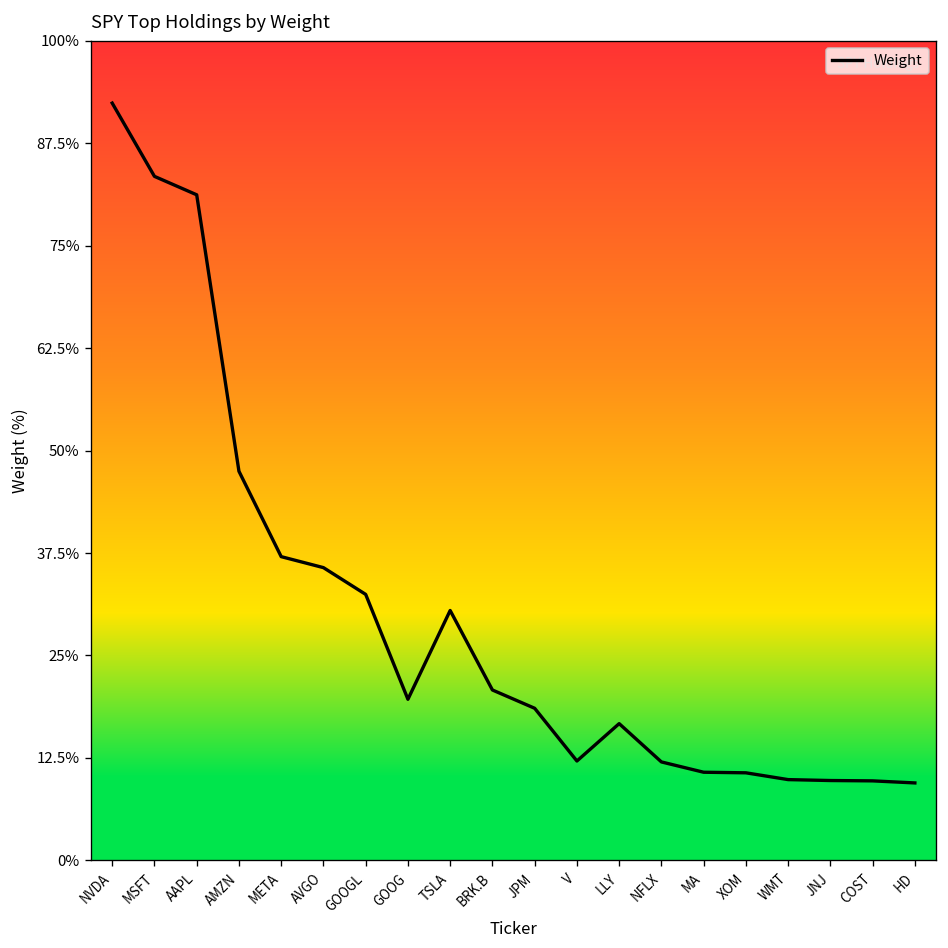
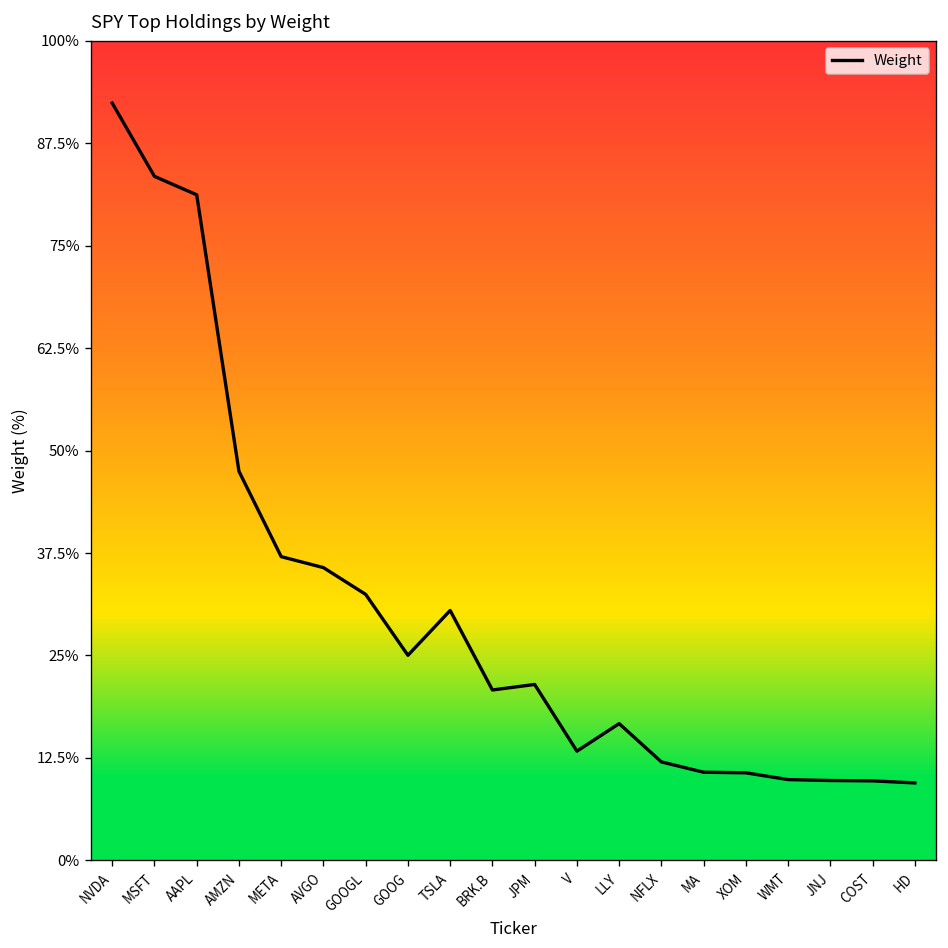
  {
    "NVDA": "92%",
    "MSFT": "83%",
    "AAPL": "81%",
    "AMZN": "47%",
    "META": "37%",
    "AVGO": "36%",
    "GOOGL": "32%",
-   "GOOG": "20%",
+   "GOOG": "25%",
    "TSLA": "30%",
    "BRK.B": "21%",
-   "JPM": "19%",
-   "V": "12%",
+   "JPM": "21%",
+   "V": "13%",
    "LLY": "17%",
    "NFLX": "12%",
    "MA": "11%",
    "XOM": "11%",
    "WMT": "10%",
    "JNJ": "10%",
    "COST": "10%",
    "HD": "9%"
  }
